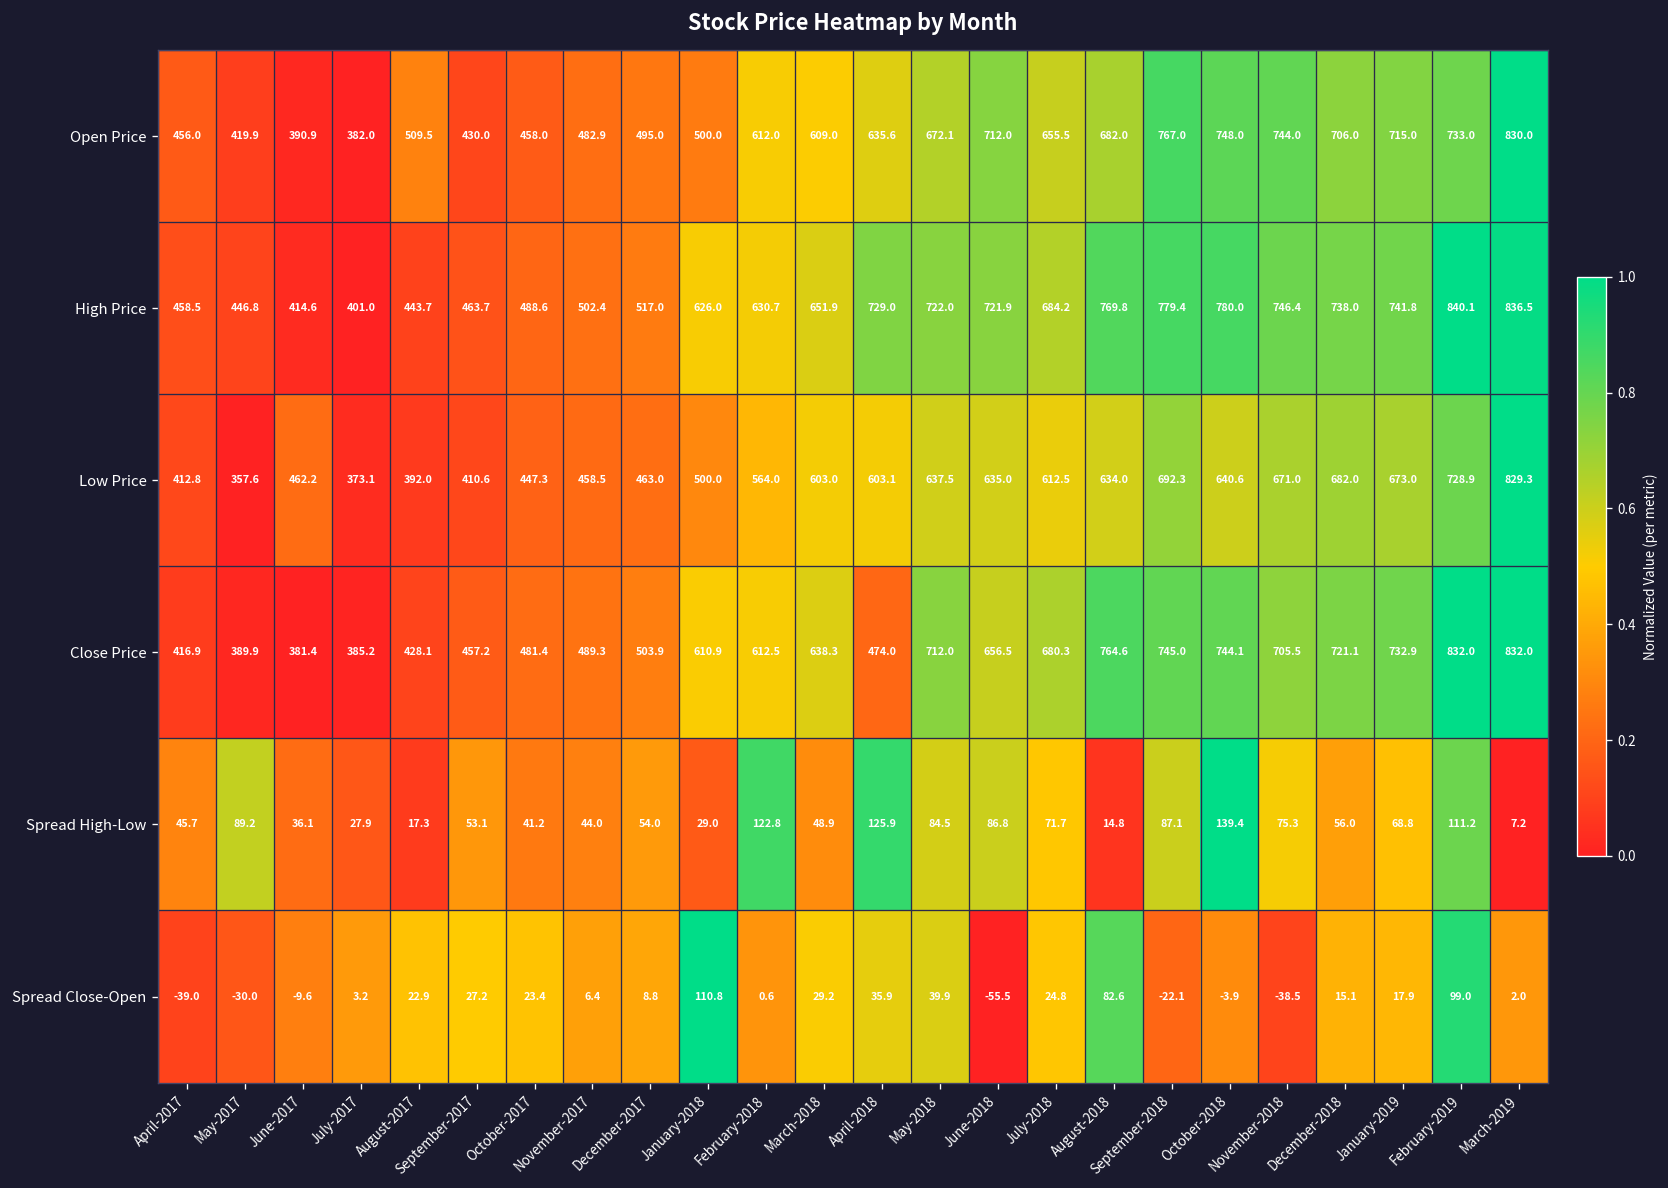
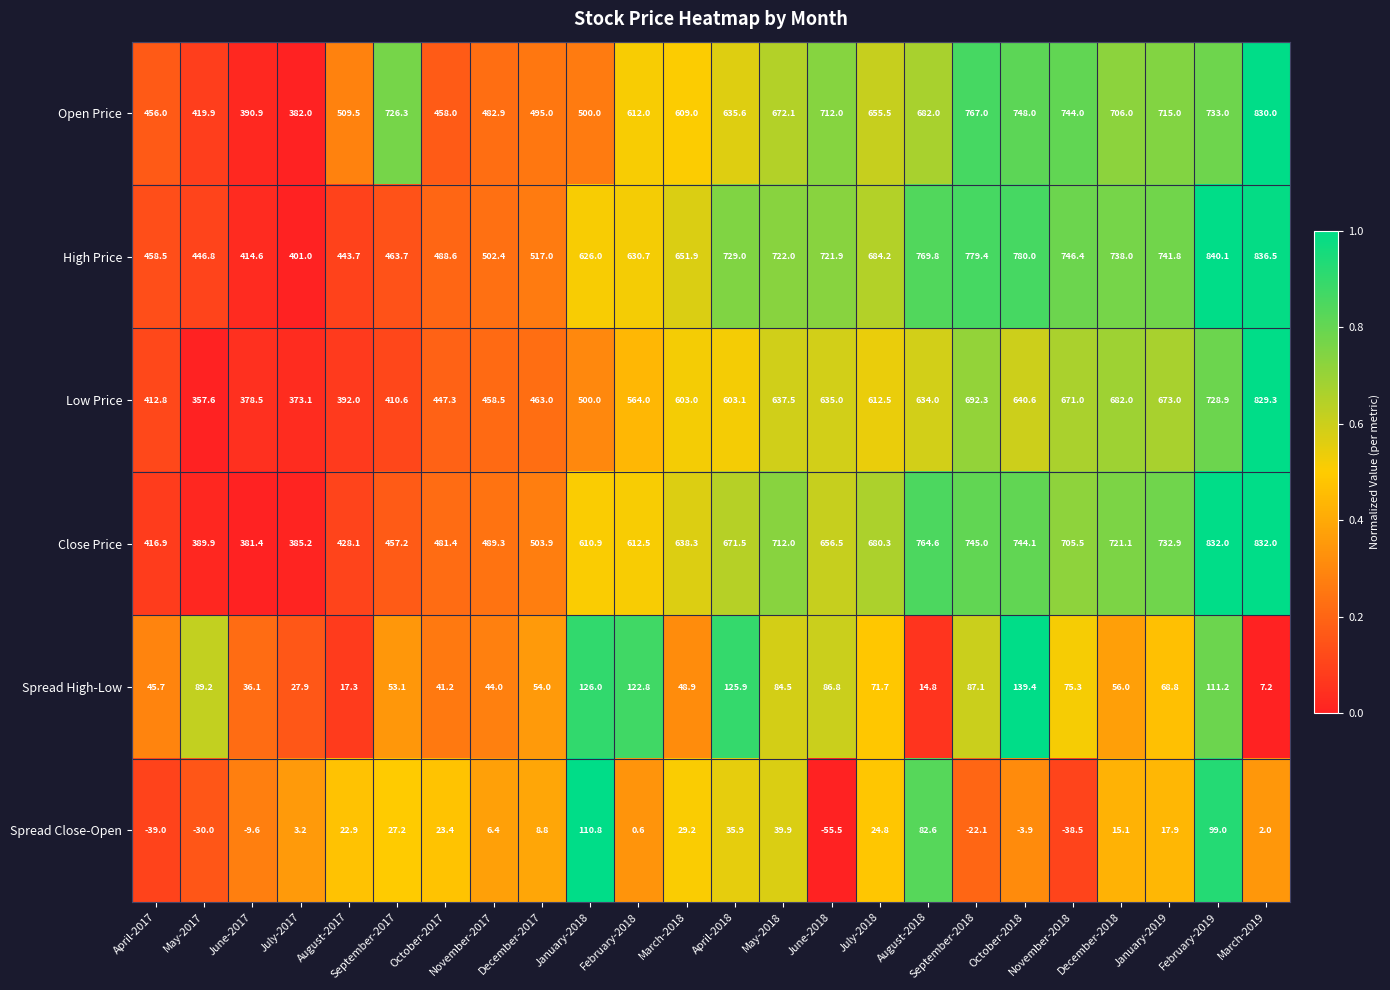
  {
    "Open Price": {
      "April-2017": 456.0,
      "May-2017": 419.9,
      "June-2017": 390.9,
      "July-2017": 382.0,
      "August-2017": 509.5,
-     "September-2017": 430.0,
+     "September-2017": 726.3,
      "October-2017": 458.0,
      "November-2017": 482.9,
      "December-2017": 495.0,
      "January-2018": 500.0,
      "February-2018": 612.0,
      "March-2018": 609.0,
      "April-2018": 635.6,
      "May-2018": 672.1,
      "June-2018": 712.0,
      "July-2018": 655.5,
      "August-2018": 682.0,
      "September-2018": 767.0,
      "October-2018": 748.0,
      "November-2018": 744.0,
      "December-2018": 706.0,
      "January-2019": 715.0,
      "February-2019": 733.0,
      "March-2019": 830.0
    },
    "High Price": {
      "April-2017": 458.5,
      "May-2017": 446.8,
      "June-2017": 414.6,
      "July-2017": 401.0,
      "August-2017": 443.7,
      "September-2017": 463.7,
      "October-2017": 488.6,
      "November-2017": 502.4,
      "December-2017": 517.0,
      "January-2018": 626.0,
      "February-2018": 630.7,
      "March-2018": 651.9,
      "April-2018": 729.0,
      "May-2018": 722.0,
      "June-2018": 721.9,
      "July-2018": 684.2,
      "August-2018": 769.8,
      "September-2018": 779.4,
      "October-2018": 780.0,
      "November-2018": 746.4,
      "December-2018": 738.0,
      "January-2019": 741.8,
      "February-2019": 840.1,
      "March-2019": 836.5
    },
    "Low Price": {
      "April-2017": 412.8,
      "May-2017": 357.6,
-     "June-2017": 462.2,
+     "June-2017": 378.5,
      "July-2017": 373.1,
      "August-2017": 392.0,
      "September-2017": 410.6,
      "October-2017": 447.3,
      "November-2017": 458.5,
      "December-2017": 463.0,
      "January-2018": 500.0,
      "February-2018": 564.0,
      "March-2018": 603.0,
      "April-2018": 603.1,
      "May-2018": 637.5,
      "June-2018": 635.0,
      "July-2018": 612.5,
      "August-2018": 634.0,
      "September-2018": 692.3,
      "October-2018": 640.6,
      "November-2018": 671.0,
      "December-2018": 682.0,
      "January-2019": 673.0,
      "February-2019": 728.9,
      "March-2019": 829.3
    },
    "Close Price": {
      "April-2017": 416.9,
      "May-2017": 389.9,
      "June-2017": 381.4,
      "July-2017": 385.2,
      "August-2017": 428.1,
      "September-2017": 457.2,
      "October-2017": 481.4,
      "November-2017": 489.3,
      "December-2017": 503.9,
      "January-2018": 610.9,
      "February-2018": 612.5,
      "March-2018": 638.3,
-     "April-2018": 474.0,
+     "April-2018": 671.5,
      "May-2018": 712.0,
      "June-2018": 656.5,
      "July-2018": 680.3,
      "August-2018": 764.6,
      "September-2018": 745.0,
      "October-2018": 744.1,
      "November-2018": 705.5,
      "December-2018": 721.1,
      "January-2019": 732.9,
      "February-2019": 832.0,
      "March-2019": 832.0
    },
    "Spread High-Low": {
      "April-2017": 45.7,
      "May-2017": 89.2,
      "June-2017": 36.1,
      "July-2017": 27.9,
      "August-2017": 17.3,
      "September-2017": 53.1,
      "October-2017": 41.2,
      "November-2017": 44.0,
      "December-2017": 54.0,
-     "January-2018": 29.0,
+     "January-2018": 126.0,
      "February-2018": 122.8,
      "March-2018": 48.9,
      "April-2018": 125.9,
      "May-2018": 84.5,
      "June-2018": 86.8,
      "July-2018": 71.7,
      "August-2018": 14.8,
      "September-2018": 87.1,
      "October-2018": 139.4,
      "November-2018": 75.3,
      "December-2018": 56.0,
      "January-2019": 68.8,
      "February-2019": 111.2,
      "March-2019": 7.2
    },
    "Spread Close-Open": {
      "April-2017": -39.0,
      "May-2017": -30.0,
      "June-2017": -9.6,
      "July-2017": 3.2,
      "August-2017": 22.9,
      "September-2017": 27.2,
      "October-2017": 23.4,
      "November-2017": 6.4,
      "December-2017": 8.8,
      "January-2018": 110.8,
      "February-2018": 0.6,
      "March-2018": 29.2,
      "April-2018": 35.9,
      "May-2018": 39.9,
      "June-2018": -55.5,
      "July-2018": 24.8,
      "August-2018": 82.6,
      "September-2018": -22.1,
      "October-2018": -3.9,
      "November-2018": -38.5,
      "December-2018": 15.1,
      "January-2019": 17.9,
      "February-2019": 99.0,
      "March-2019": 2.0
    }
  }
